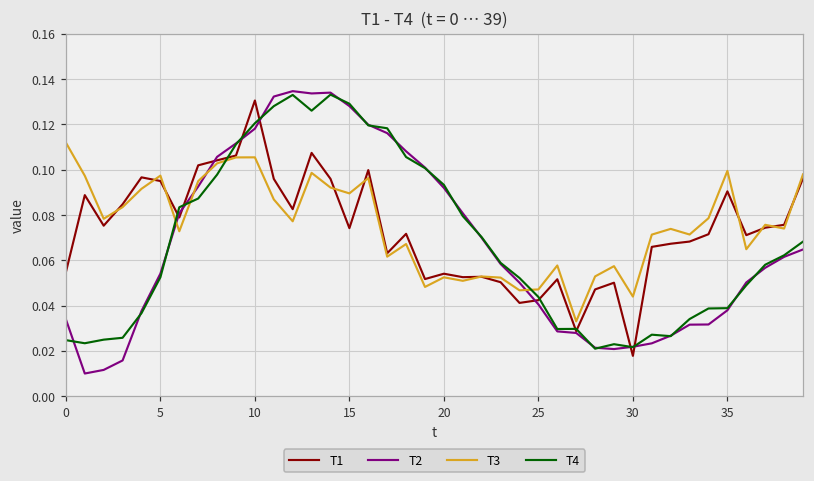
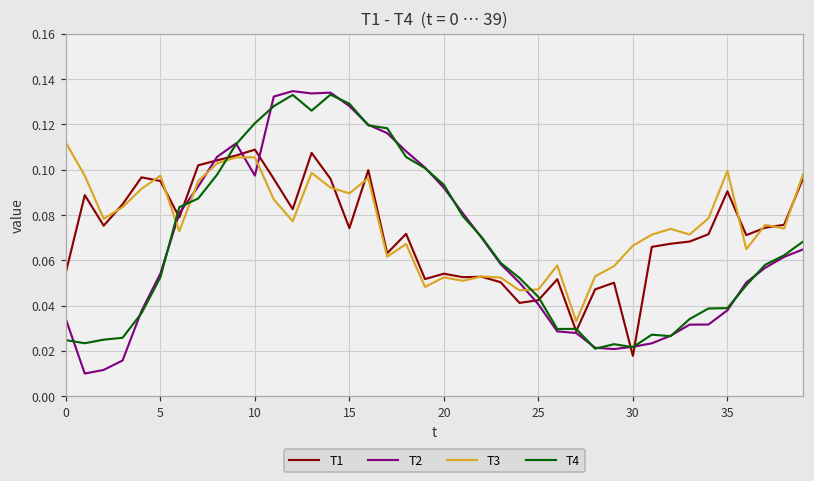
  {
    "T1": {
      "0": 0.055,
      "5": 0.095,
-     "10": 0.131,
+     "10": 0.109,
      "15": 0.074,
      "20": 0.054,
      "25": 0.042,
      "30": 0.018,
      "35": 0.090
    },
    "T2": {
      "0": 0.034,
      "5": 0.054,
-     "10": 0.118,
+     "10": 0.097,
      "20": 0.092,
      "25": 0.040
    },
    "T3": {
      "0": 0.112,
      "5": 0.097,
      "10": 0.105,
      "15": 0.090,
      "20": 0.052,
      "25": 0.047,
-     "30": 0.044,
+     "30": 0.066,
      "35": 0.099
    },
    "T4": {
      "0": 0.025,
      "5": 0.052,
      "10": 0.121,
      "20": 0.093,
      "25": 0.044
    }
  }
